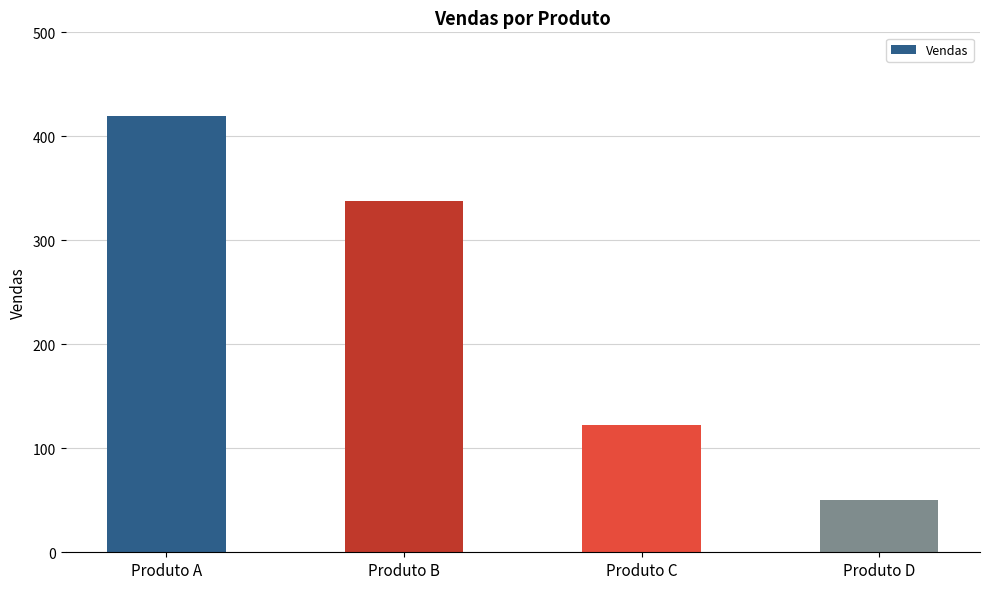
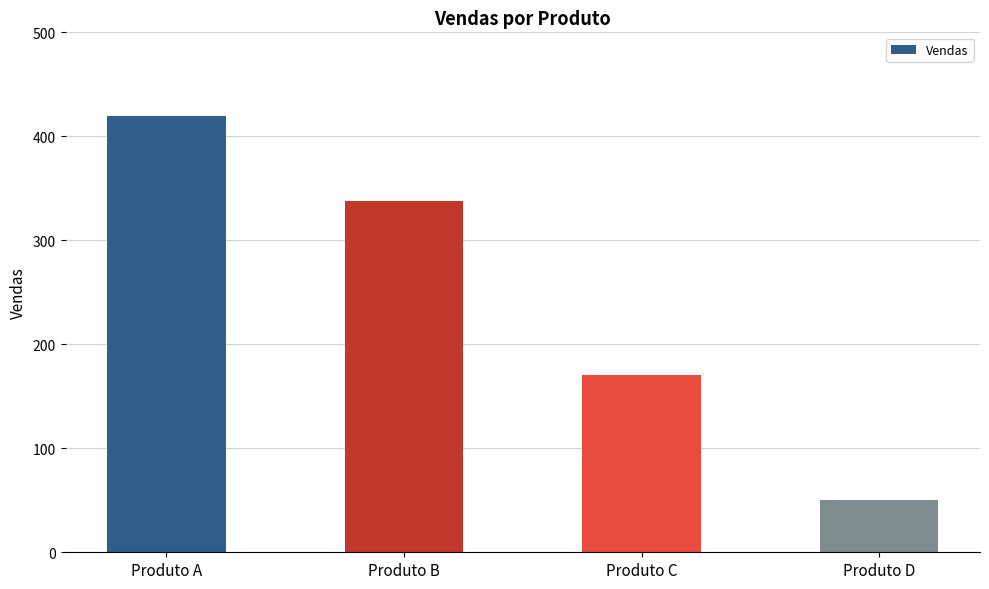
  {
    "Produto A": 420,
    "Produto B": 338,
-   "Produto C": 122,
+   "Produto C": 170,
    "Produto D": 50
  }
